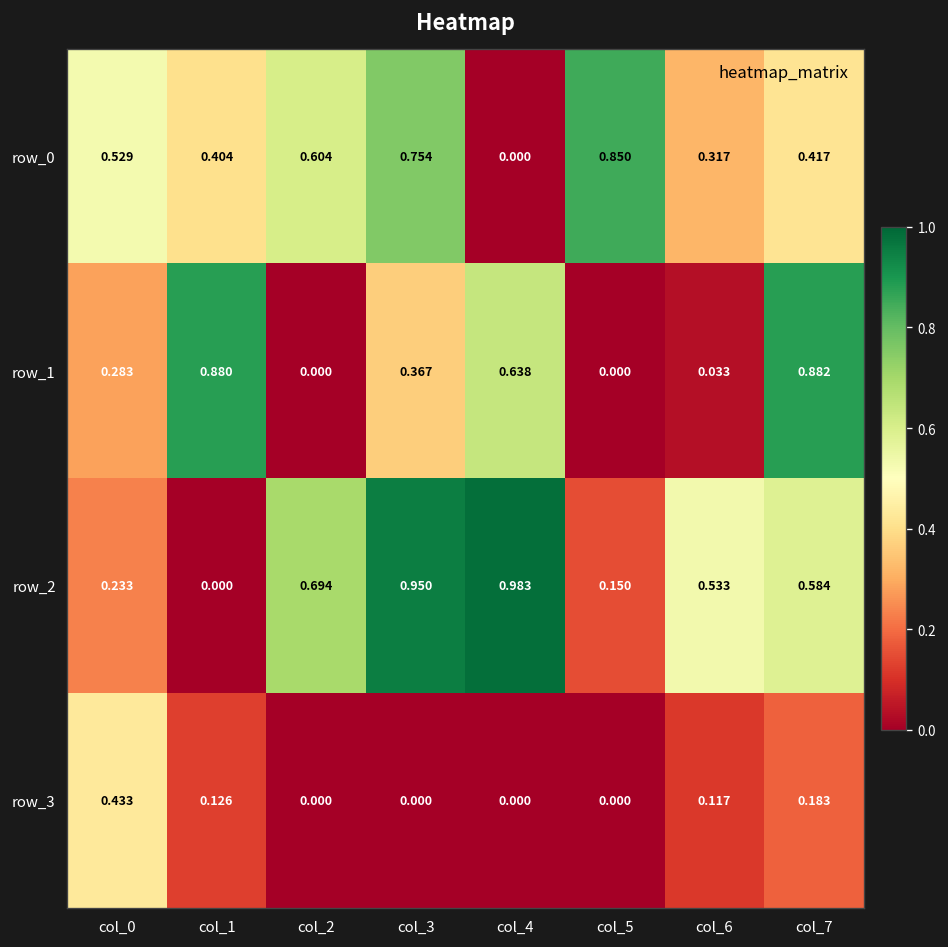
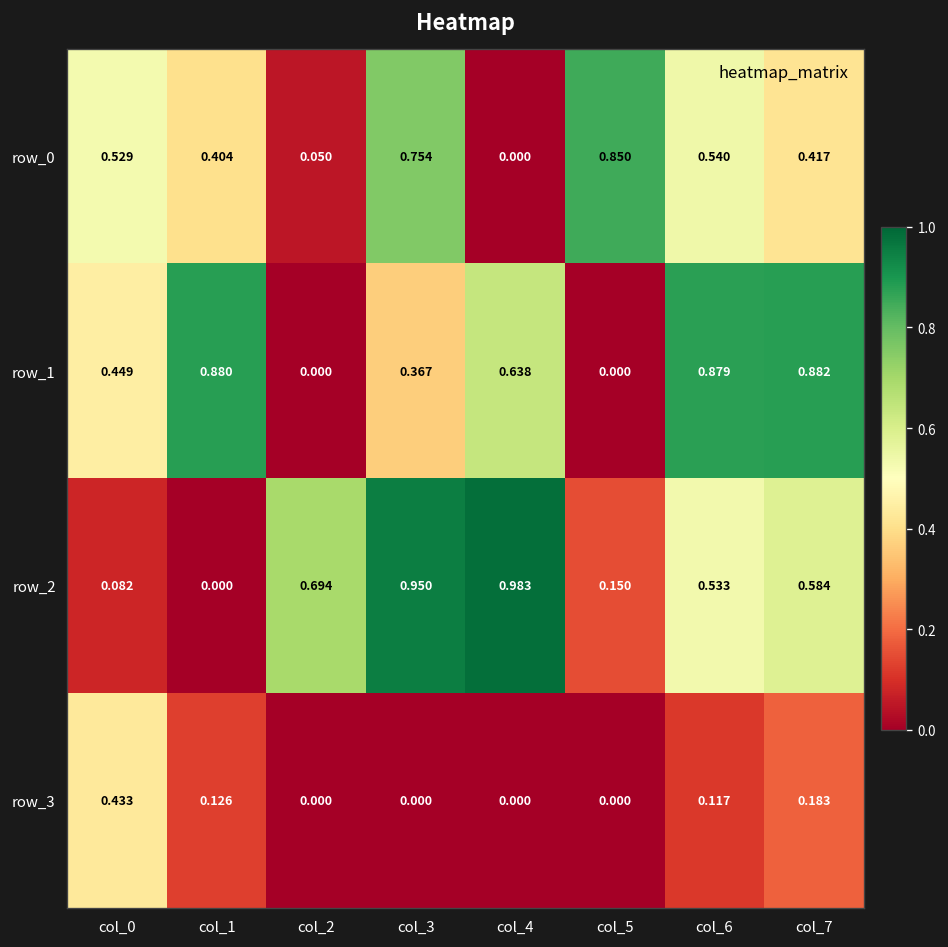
  {
    "row_0": {
      "col_0": 0.529,
      "col_1": 0.404,
-     "col_2": 0.604,
+     "col_2": 0.050,
      "col_3": 0.754,
      "col_4": 0.000,
      "col_5": 0.850,
-     "col_6": 0.317,
+     "col_6": 0.540,
      "col_7": 0.417
    },
    "row_1": {
-     "col_0": 0.283,
+     "col_0": 0.449,
      "col_1": 0.880,
      "col_2": 0.000,
      "col_3": 0.367,
      "col_4": 0.638,
      "col_5": 0.000,
-     "col_6": 0.033,
+     "col_6": 0.879,
      "col_7": 0.882
    },
    "row_2": {
-     "col_0": 0.233,
+     "col_0": 0.082,
      "col_1": 0.000,
      "col_2": 0.694,
      "col_3": 0.950,
      "col_4": 0.983,
      "col_5": 0.150,
      "col_6": 0.533,
      "col_7": 0.584
    },
    "row_3": {
      "col_0": 0.433,
      "col_1": 0.126,
      "col_2": 0.000,
      "col_3": 0.000,
      "col_4": 0.000,
      "col_5": 0.000,
      "col_6": 0.117,
      "col_7": 0.183
    }
  }
